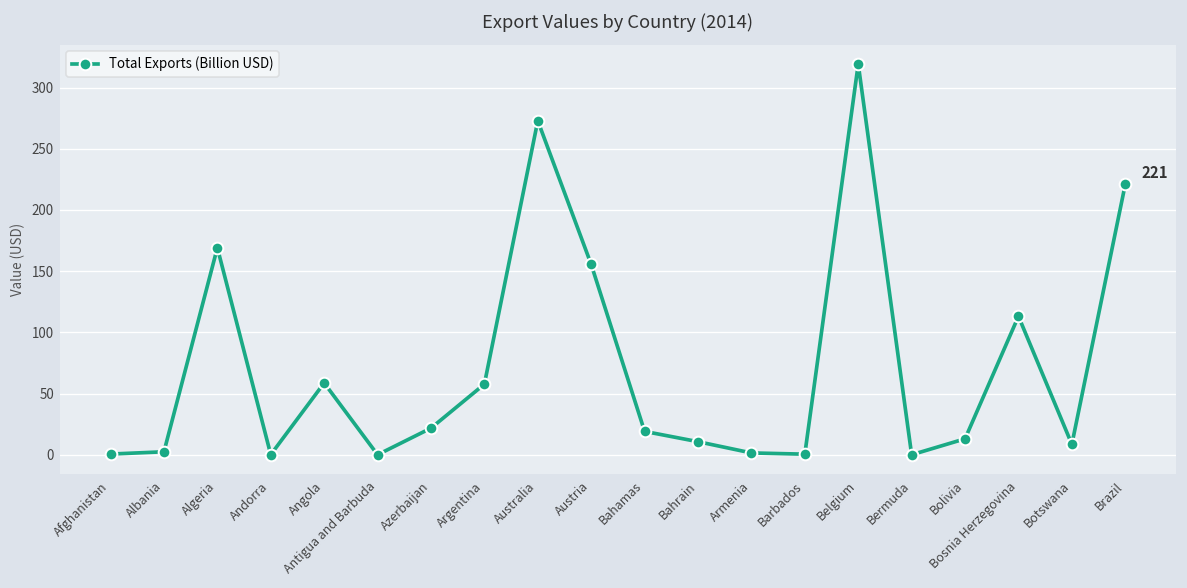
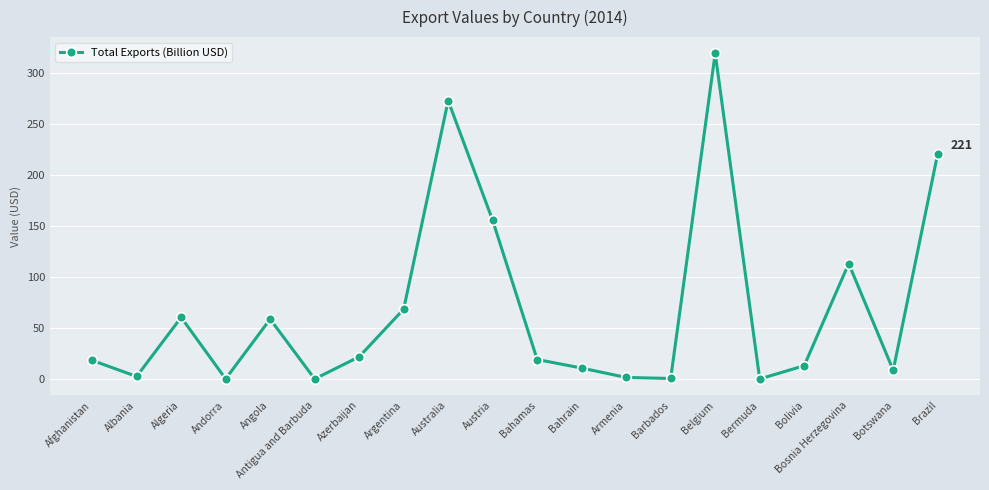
  {
-   "Afghanistan": 1,
+   "Afghanistan": 18,
    "Albania": 2,
-   "Algeria": 169,
+   "Algeria": 60,
    "Andorra": 0,
    "Angola": 59,
    "Antigua and Barbuda": 0,
    "Azerbaijan": 22,
-   "Argentina": 58,
+   "Argentina": 68,
    "Australia": 273,
    "Austria": 155,
    "Bahamas": 19,
    "Bahrain": 11,
    "Armenia": 1,
    "Barbados": 0,
    "Belgium": 319,
    "Bermuda": 0,
    "Bolivia": 13,
    "Bosnia Herzegovina": 113,
    "Botswana": 9
  }
